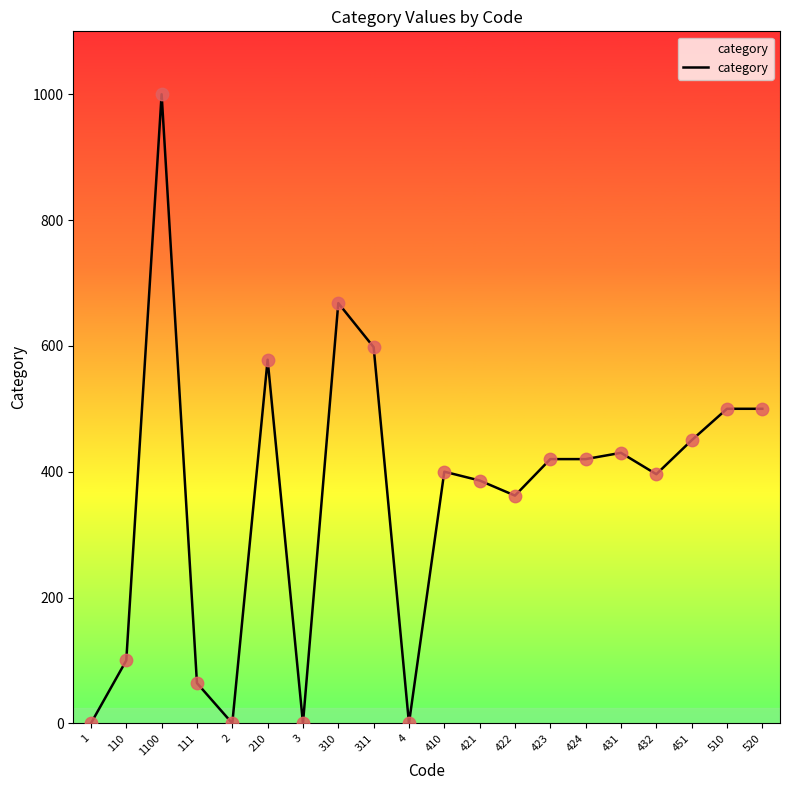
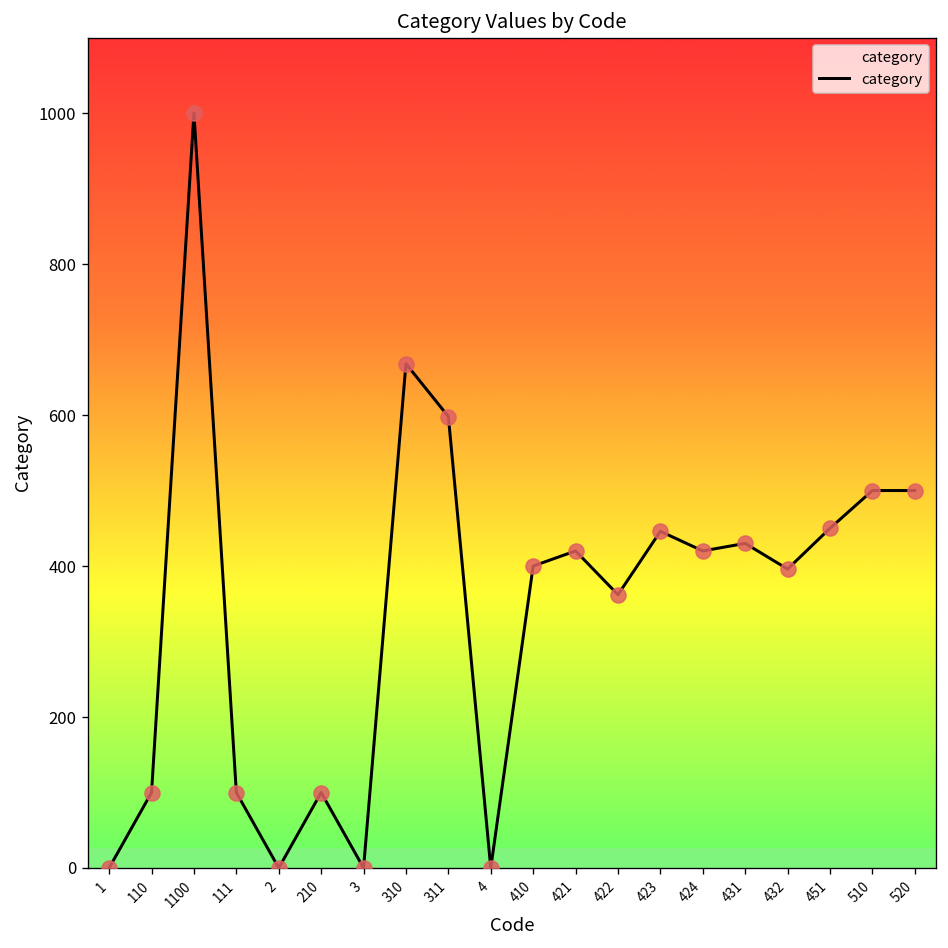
  {
    "110": 100,
    "1100": 1000,
-   "111": 60,
-   "210": 580,
+   "111": 100,
+   "210": 100,
    "310": 670,
    "311": 600,
    "410": 400,
-   "421": 390,
+   "421": 420,
    "422": 360,
-   "423": 420,
+   "423": 450,
    "424": 420,
    "431": 430,
    "432": 400,
    "451": 450,
    "510": 500,
    "520": 500
  }
